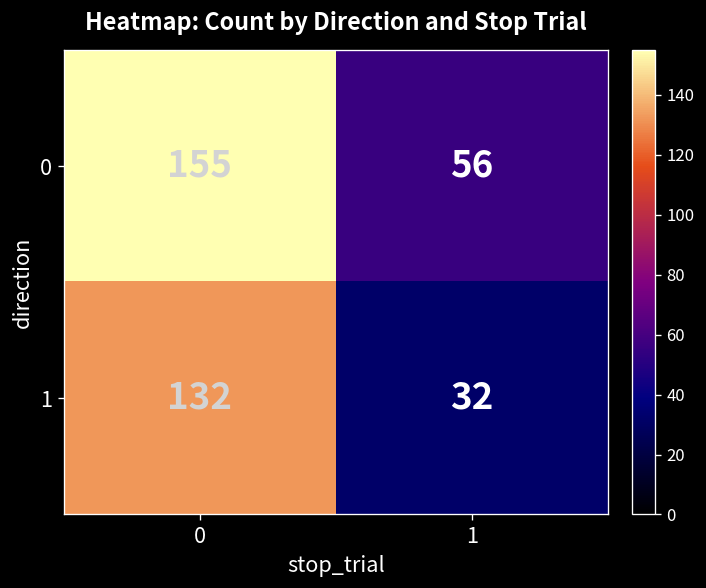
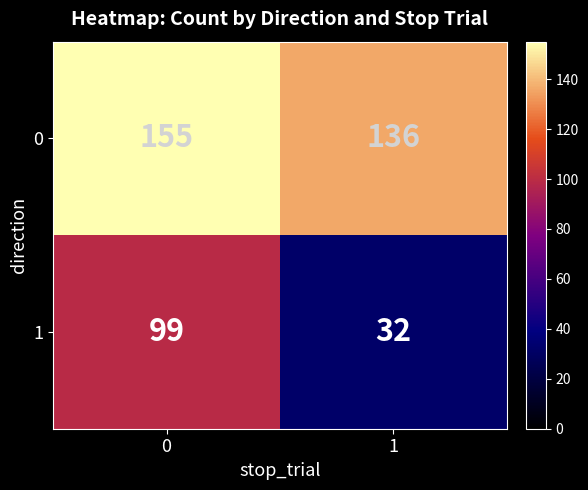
  {
    "0": {
-     "1": 56
+     "1": 136
    },
    "1": {
-     "0": 132,
+     "0": 99,
      "1": 32
    }
  }
